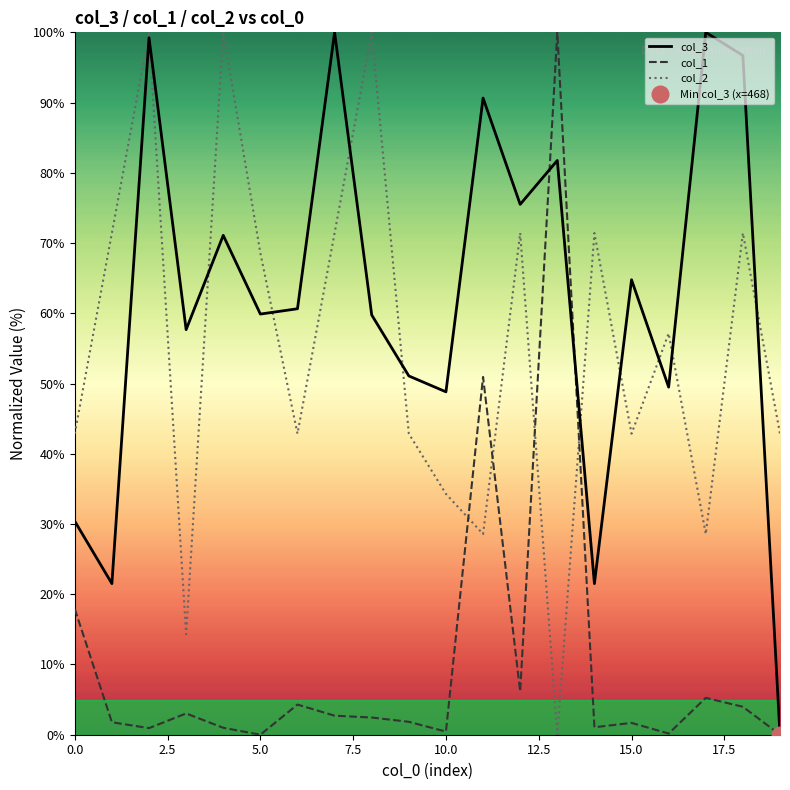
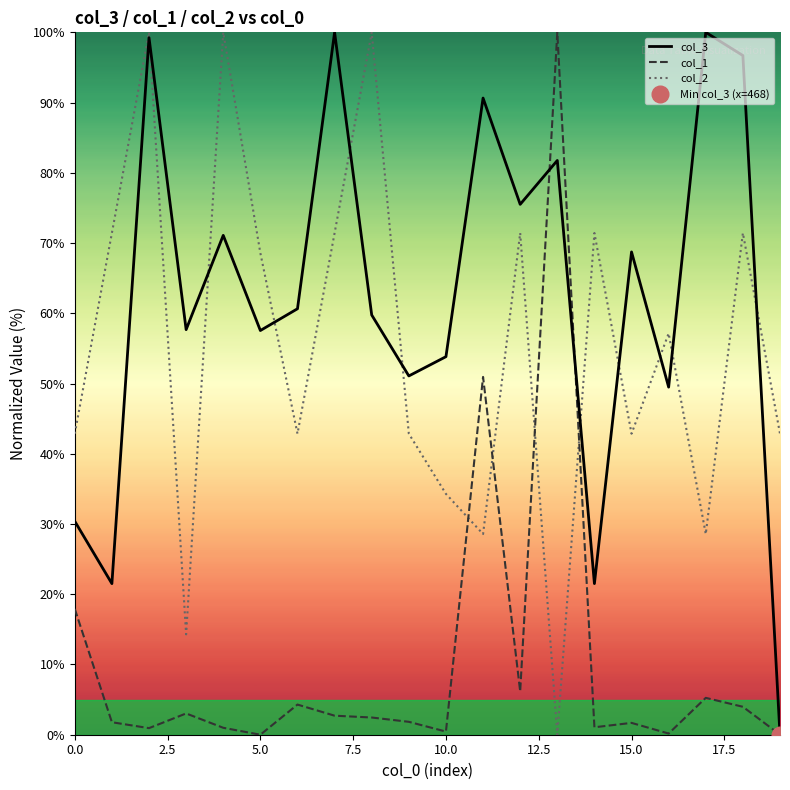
  {
    "col_3": {
      "0.0": "30%",
-     "5.0": "60%",
-     "10.0": "49%",
-     "15.0": "65%"
+     "5.0": "58%",
+     "10.0": "54%",
+     "15.0": "69%"
    },
    "col_1": {
      "0.0": "18%"
    },
    "col_2": {
      "0.0": "43%",
      "5.0": "69%",
      "10.0": "34%",
      "15.0": "43%"
    }
  }
